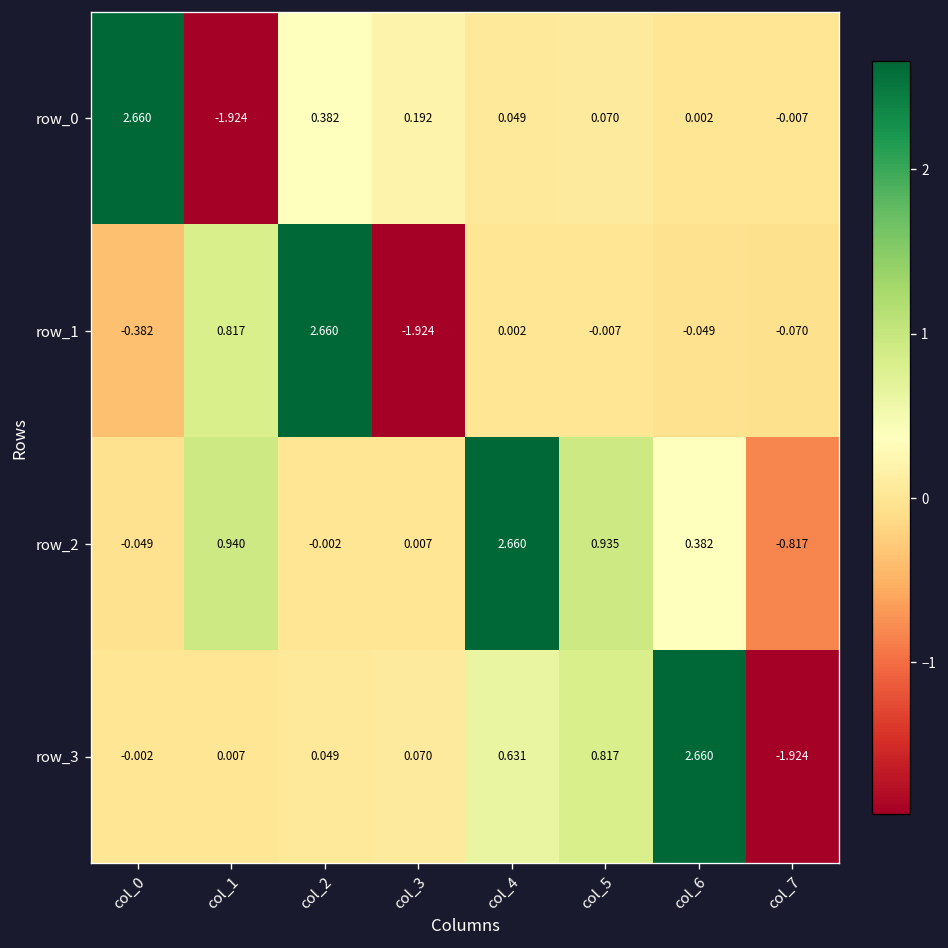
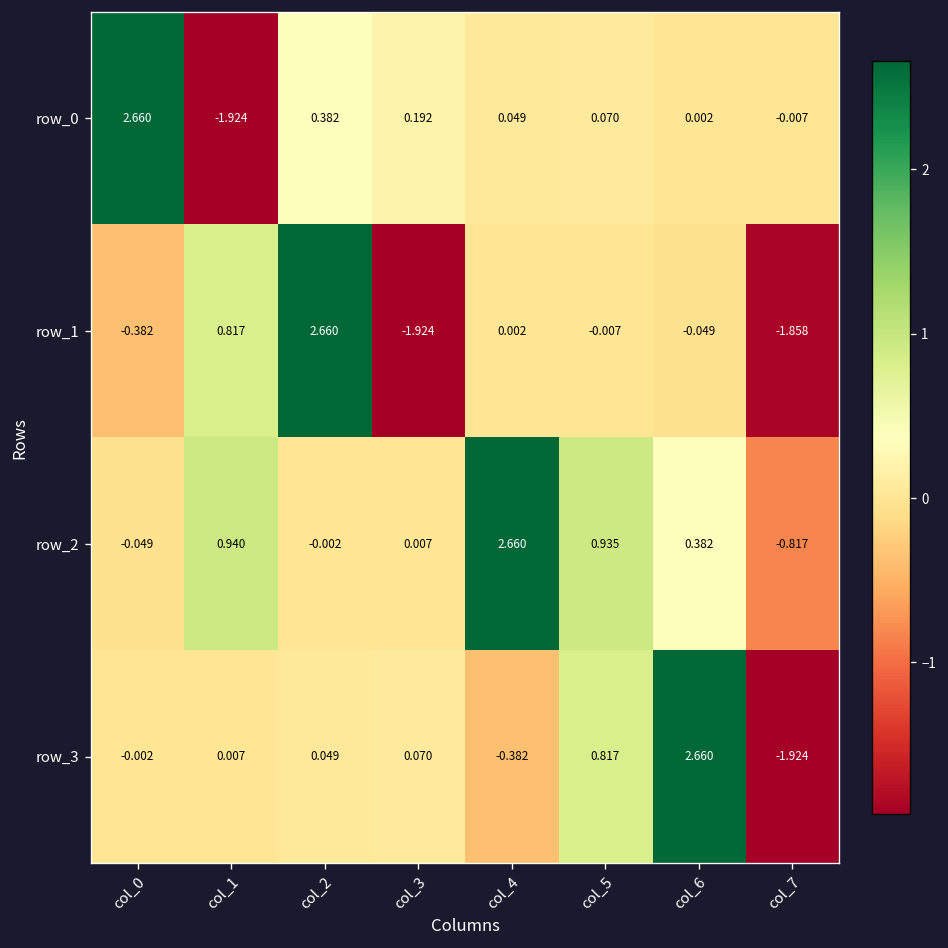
  {
    "row_0": {
      "col_0": 2.660,
      "col_1": -1.924,
      "col_2": 0.382,
      "col_3": 0.192,
      "col_4": 0.049,
      "col_5": 0.070,
      "col_6": 0.002,
      "col_7": -0.007
    },
    "row_1": {
      "col_0": -0.382,
      "col_1": 0.817,
      "col_2": 2.660,
      "col_3": -1.924,
      "col_4": 0.002,
      "col_5": -0.007,
      "col_6": -0.049,
-     "col_7": -0.070
+     "col_7": -1.858
    },
    "row_2": {
      "col_0": -0.049,
      "col_1": 0.940,
      "col_2": -0.002,
      "col_3": 0.007,
      "col_4": 2.660,
      "col_5": 0.935,
      "col_6": 0.382,
      "col_7": -0.817
    },
    "row_3": {
      "col_0": -0.002,
      "col_1": 0.007,
      "col_2": 0.049,
      "col_3": 0.070,
-     "col_4": 0.631,
+     "col_4": -0.382,
      "col_5": 0.817,
      "col_6": 2.660,
      "col_7": -1.924
    }
  }
